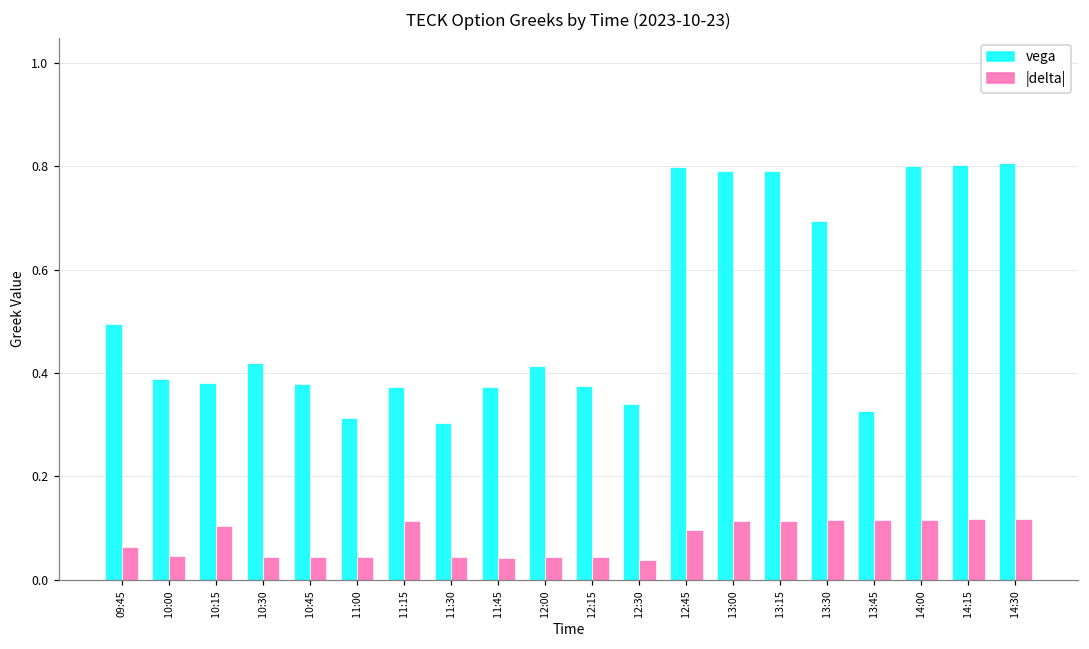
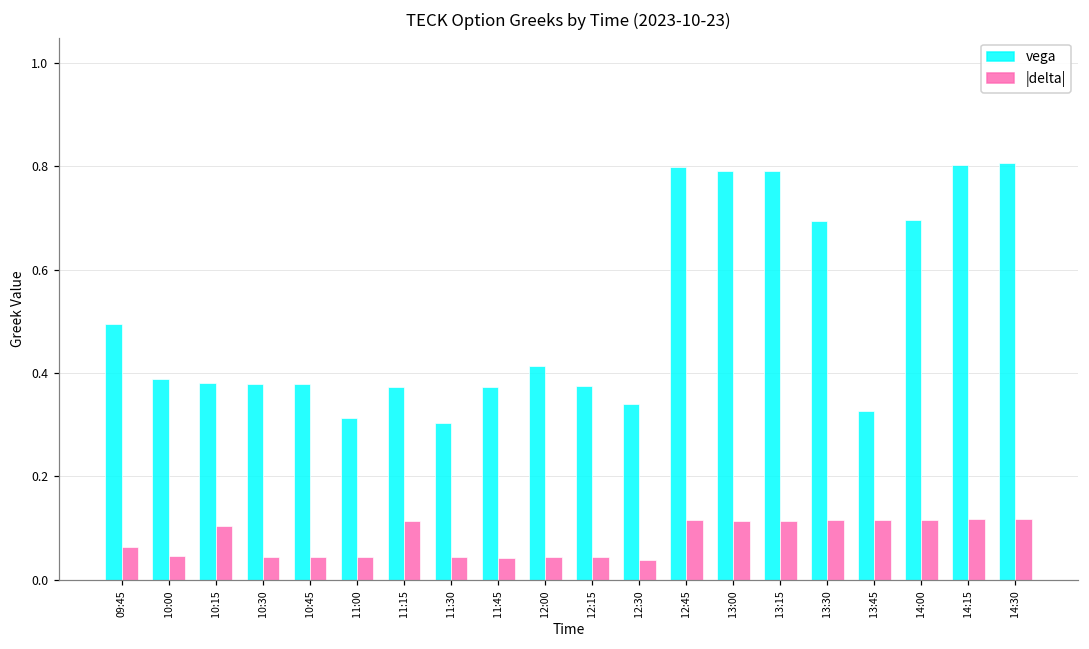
  {
    "vega": {
      "09:45": 0.49,
      "10:00": 0.39,
      "10:15": 0.38,
-     "10:30": 0.42,
+     "10:30": 0.38,
      "10:45": 0.38,
      "11:00": 0.31,
      "11:15": 0.37,
      "11:30": 0.30,
      "11:45": 0.37,
      "12:00": 0.41,
      "12:15": 0.38,
      "12:30": 0.34,
      "12:45": 0.80,
      "13:00": 0.79,
      "13:15": 0.79,
      "13:30": 0.69,
      "13:45": 0.33,
-     "14:00": 0.80,
+     "14:00": 0.70,
      "14:15": 0.80,
      "14:30": 0.81
    },
    "|delta|": {
      "09:45": 0.06,
      "10:00": 0.05,
      "10:15": 0.10,
      "10:30": 0.04,
      "10:45": 0.04,
      "11:00": 0.04,
      "11:15": 0.11,
      "11:30": 0.04,
      "11:45": 0.04,
      "12:00": 0.04,
      "12:15": 0.04,
      "12:30": 0.04,
-     "12:45": 0.10,
+     "12:45": 0.12,
      "13:00": 0.11,
      "13:15": 0.11,
      "13:30": 0.12,
      "13:45": 0.12,
      "14:00": 0.12,
      "14:15": 0.12,
      "14:30": 0.12
    }
  }
